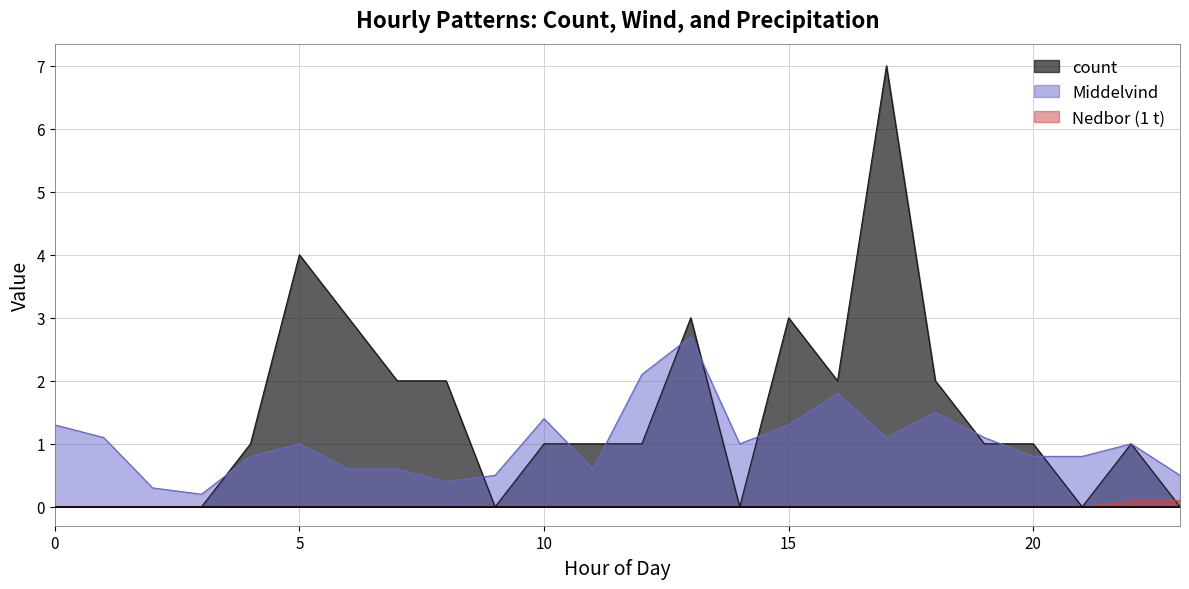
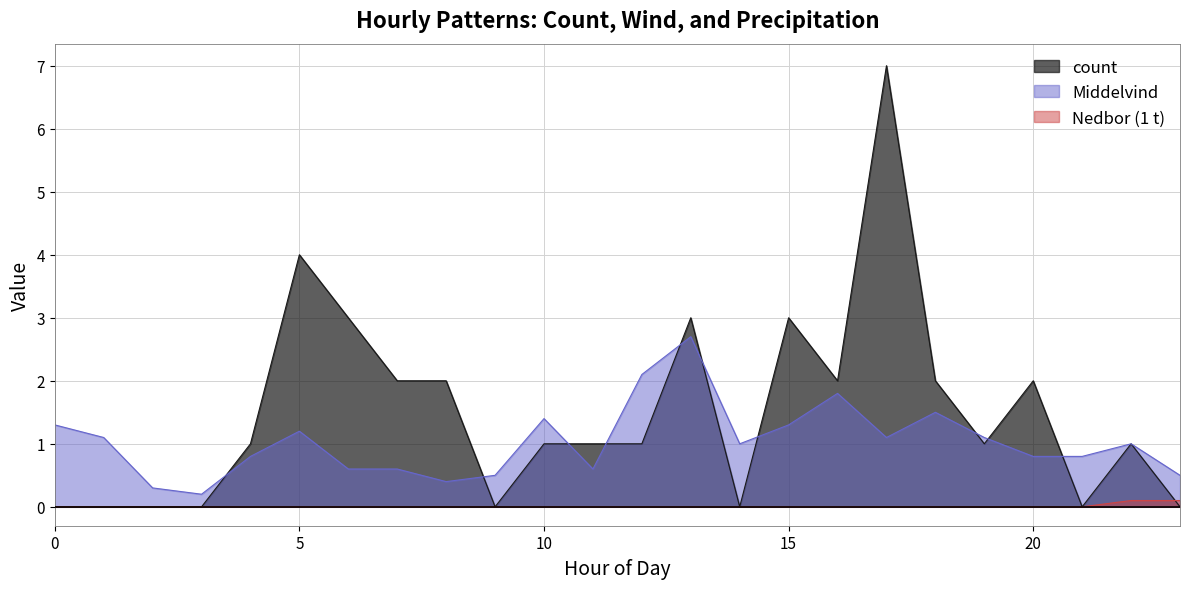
  {
    "count": {
      "5": 4,
      "10": 1,
      "15": 3,
-     "20": 1
+     "20": 2
    },
    "Middelvind": {
      "0": 1.3,
-     "5": 1.0,
+     "5": 1.2,
      "10": 1.4,
      "15": 1.3,
      "20": 0.8
    },
    "Nedbor (1 t)": {
      "5": 0.0,
      "10": 0.0,
      "15": 0.0,
      "20": 0.0
    }
  }
